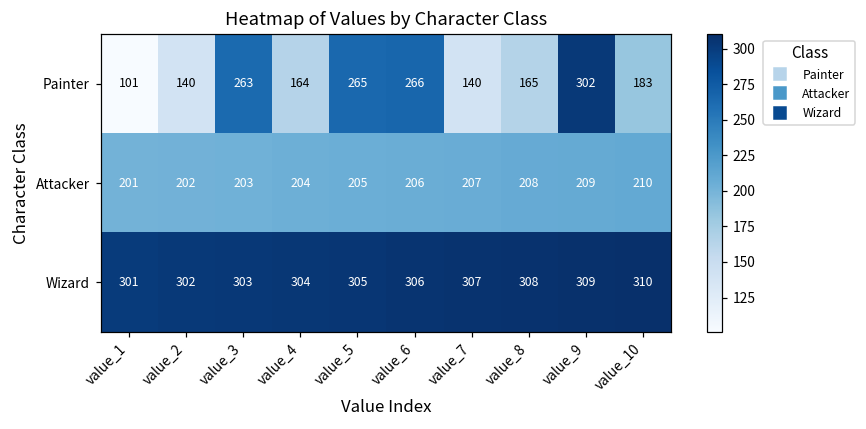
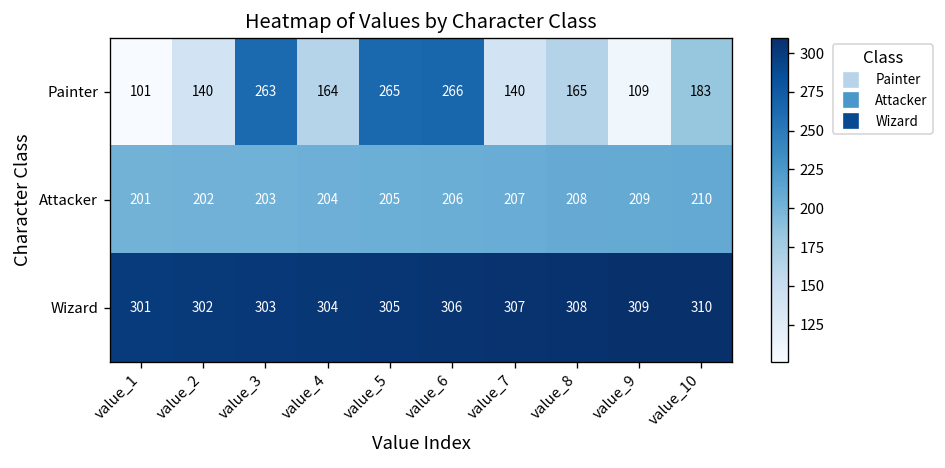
  {
    "Painter": {
      "value_1": 101,
      "value_2": 140,
      "value_3": 263,
      "value_4": 164,
      "value_5": 265,
      "value_6": 266,
      "value_7": 140,
      "value_8": 165,
-     "value_9": 302,
+     "value_9": 109,
      "value_10": 183
    },
    "Attacker": {
      "value_1": 201,
      "value_2": 202,
      "value_3": 203,
      "value_4": 204,
      "value_5": 205,
      "value_6": 206,
      "value_7": 207,
      "value_8": 208,
      "value_9": 209,
      "value_10": 210
    },
    "Wizard": {
      "value_1": 301,
      "value_2": 302,
      "value_3": 303,
      "value_4": 304,
      "value_5": 305,
      "value_6": 306,
      "value_7": 307,
      "value_8": 308,
      "value_9": 309,
      "value_10": 310
    }
  }
